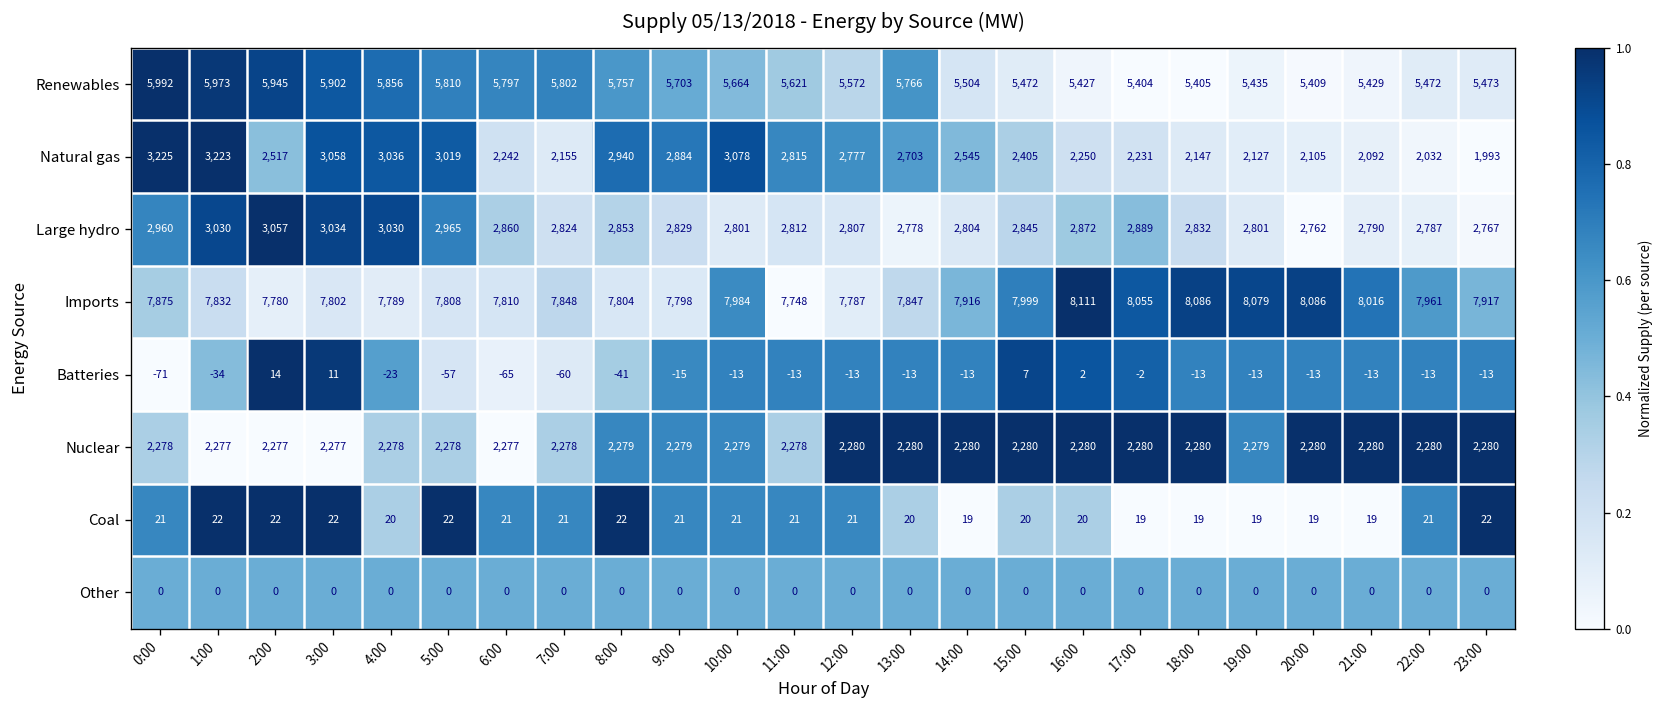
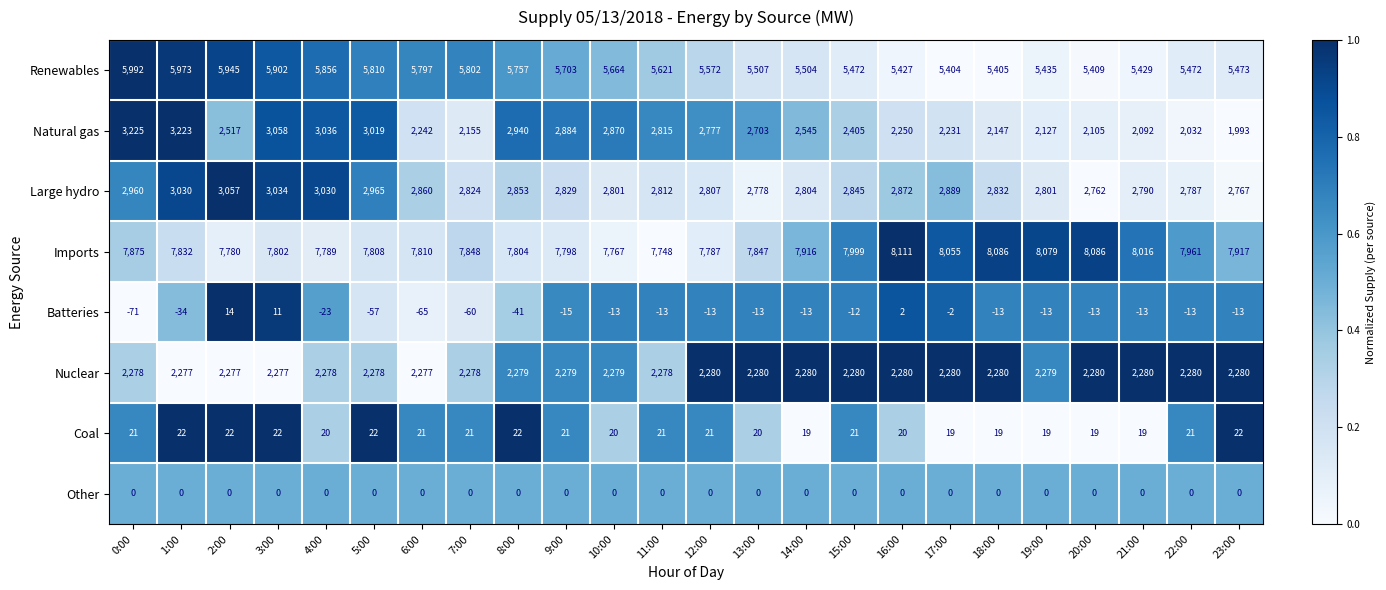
  {
    "Renewables": {
      "0:00": "5,992",
      "1:00": "5,973",
      "2:00": "5,945",
      "3:00": "5,902",
      "4:00": "5,856",
      "5:00": "5,810",
      "6:00": "5,797",
      "7:00": "5,802",
      "8:00": "5,757",
      "9:00": "5,703",
      "10:00": "5,664",
      "11:00": "5,621",
      "12:00": "5,572",
-     "13:00": "5,766",
+     "13:00": "5,507",
      "14:00": "5,504",
      "15:00": "5,472",
      "16:00": "5,427",
      "17:00": "5,404",
      "18:00": "5,405",
      "19:00": "5,435",
      "20:00": "5,409",
      "21:00": "5,429",
      "22:00": "5,472",
      "23:00": "5,473"
    },
    "Natural gas": {
      "0:00": "3,225",
      "1:00": "3,223",
      "2:00": "2,517",
      "3:00": "3,058",
      "4:00": "3,036",
      "5:00": "3,019",
      "6:00": "2,242",
      "7:00": "2,155",
      "8:00": "2,940",
      "9:00": "2,884",
-     "10:00": "3,078",
+     "10:00": "2,870",
      "11:00": "2,815",
      "12:00": "2,777",
      "13:00": "2,703",
      "14:00": "2,545",
      "15:00": "2,405",
      "16:00": "2,250",
      "17:00": "2,231",
      "18:00": "2,147",
      "19:00": "2,127",
      "20:00": "2,105",
      "21:00": "2,092",
      "22:00": "2,032",
      "23:00": "1,993"
    },
    "Large hydro": {
      "0:00": "2,960",
      "1:00": "3,030",
      "2:00": "3,057",
      "3:00": "3,034",
      "4:00": "3,030",
      "5:00": "2,965",
      "6:00": "2,860",
      "7:00": "2,824",
      "8:00": "2,853",
      "9:00": "2,829",
      "10:00": "2,801",
      "11:00": "2,812",
      "12:00": "2,807",
      "13:00": "2,778",
      "14:00": "2,804",
      "15:00": "2,845",
      "16:00": "2,872",
      "17:00": "2,889",
      "18:00": "2,832",
      "19:00": "2,801",
      "20:00": "2,762",
      "21:00": "2,790",
      "22:00": "2,787",
      "23:00": "2,767"
    },
    "Imports": {
      "0:00": "7,875",
      "1:00": "7,832",
      "2:00": "7,780",
      "3:00": "7,802",
      "4:00": "7,789",
      "5:00": "7,808",
      "6:00": "7,810",
      "7:00": "7,848",
      "8:00": "7,804",
      "9:00": "7,798",
-     "10:00": "7,984",
+     "10:00": "7,767",
      "11:00": "7,748",
      "12:00": "7,787",
      "13:00": "7,847",
      "14:00": "7,916",
      "15:00": "7,999",
      "16:00": "8,111",
      "17:00": "8,055",
      "18:00": "8,086",
      "19:00": "8,079",
      "20:00": "8,086",
      "21:00": "8,016",
      "22:00": "7,961",
      "23:00": "7,917"
    },
    "Batteries": {
      "0:00": "-71",
      "1:00": "-34",
      "2:00": "14",
      "3:00": "11",
      "4:00": "-23",
      "5:00": "-57",
      "6:00": "-65",
      "7:00": "-60",
      "8:00": "-41",
      "9:00": "-15",
      "10:00": "-13",
      "11:00": "-13",
      "12:00": "-13",
      "13:00": "-13",
      "14:00": "-13",
-     "15:00": "7",
+     "15:00": "-12",
      "16:00": "2",
      "17:00": "-2",
      "18:00": "-13",
      "19:00": "-13",
      "20:00": "-13",
      "21:00": "-13",
      "22:00": "-13",
      "23:00": "-13"
    },
    "Nuclear": {
      "0:00": "2,278",
      "1:00": "2,277",
      "2:00": "2,277",
      "3:00": "2,277",
      "4:00": "2,278",
      "5:00": "2,278",
      "6:00": "2,277",
      "7:00": "2,278",
      "8:00": "2,279",
      "9:00": "2,279",
      "10:00": "2,279",
      "11:00": "2,278",
      "12:00": "2,280",
      "13:00": "2,280",
      "14:00": "2,280",
      "15:00": "2,280",
      "16:00": "2,280",
      "17:00": "2,280",
      "18:00": "2,280",
      "19:00": "2,279",
      "20:00": "2,280",
      "21:00": "2,280",
      "22:00": "2,280",
      "23:00": "2,280"
    },
    "Coal": {
      "0:00": "21",
      "1:00": "22",
      "2:00": "22",
      "3:00": "22",
      "4:00": "20",
      "5:00": "22",
      "6:00": "21",
      "7:00": "21",
      "8:00": "22",
      "9:00": "21",
-     "10:00": "21",
+     "10:00": "20",
      "11:00": "21",
      "12:00": "21",
      "13:00": "20",
      "14:00": "19",
-     "15:00": "20",
+     "15:00": "21",
      "16:00": "20",
      "17:00": "19",
      "18:00": "19",
      "19:00": "19",
      "20:00": "19",
      "21:00": "19",
      "22:00": "21",
      "23:00": "22"
    },
    "Other": {
      "0:00": "0",
      "1:00": "0",
      "2:00": "0",
      "3:00": "0",
      "4:00": "0",
      "5:00": "0",
      "6:00": "0",
      "7:00": "0",
      "8:00": "0",
      "9:00": "0",
      "10:00": "0",
      "11:00": "0",
      "12:00": "0",
      "13:00": "0",
      "14:00": "0",
      "15:00": "0",
      "16:00": "0",
      "17:00": "0",
      "18:00": "0",
      "19:00": "0",
      "20:00": "0",
      "21:00": "0",
      "22:00": "0",
      "23:00": "0"
    }
  }
